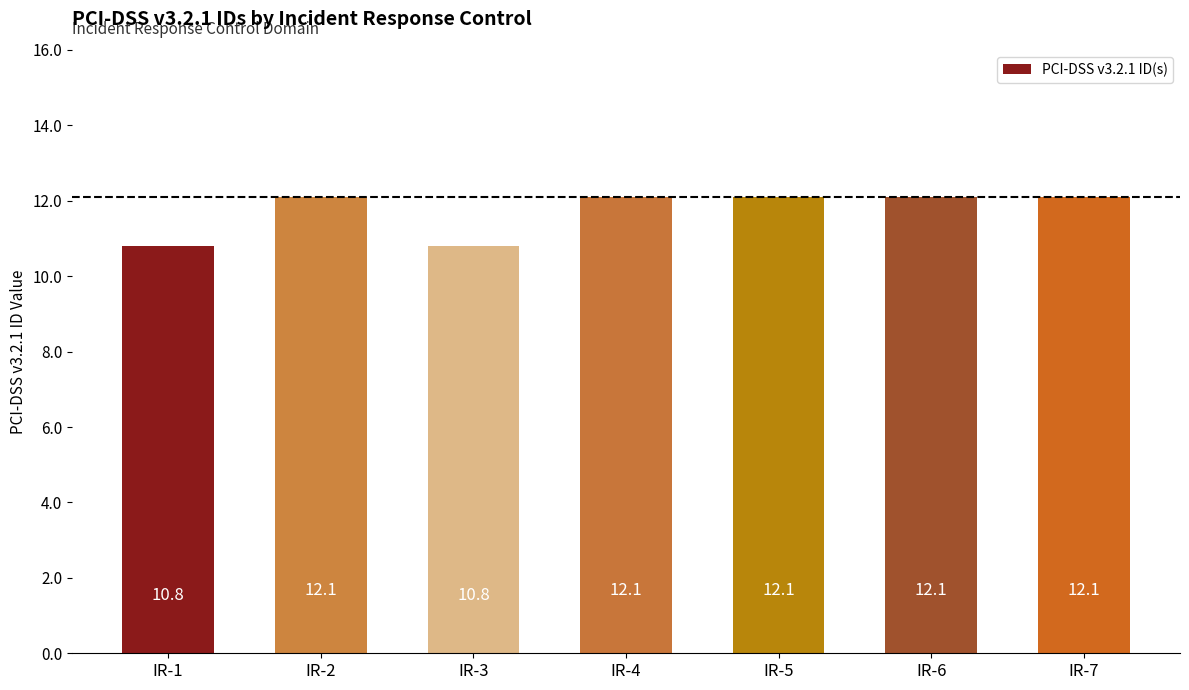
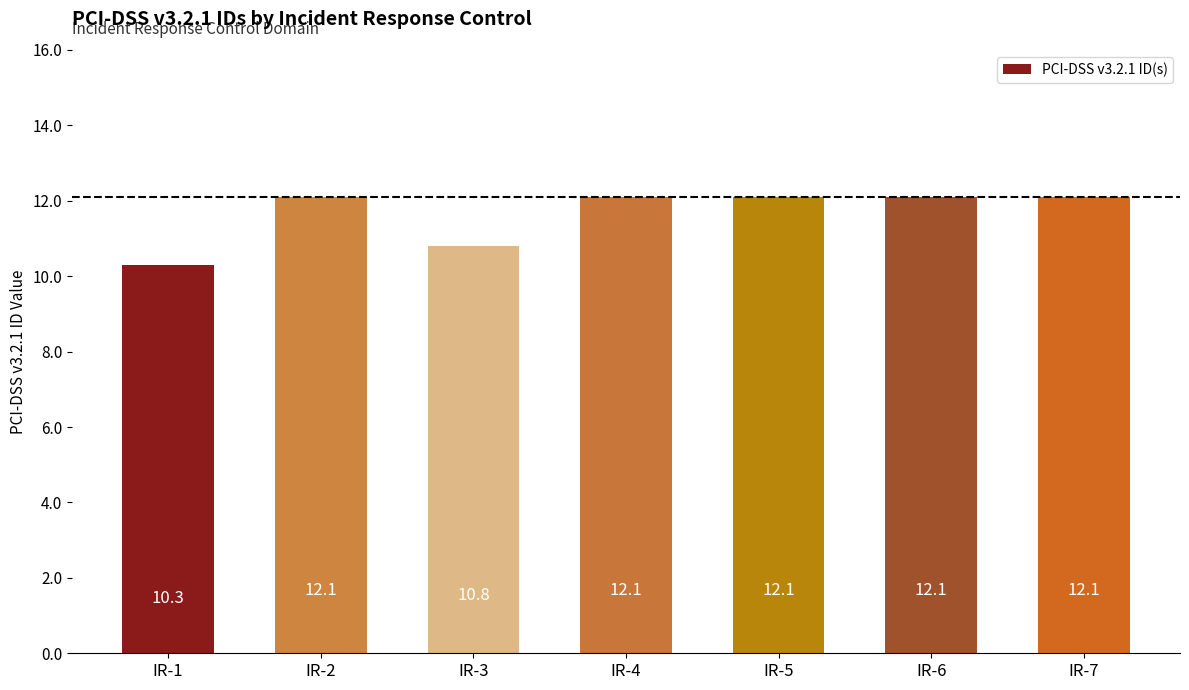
  {
-   "IR-1": 10.8,
+   "IR-1": 10.3,
    "IR-2": 12.1,
    "IR-3": 10.8,
    "IR-4": 12.1,
    "IR-5": 12.1,
    "IR-6": 12.1,
    "IR-7": 12.1
  }
